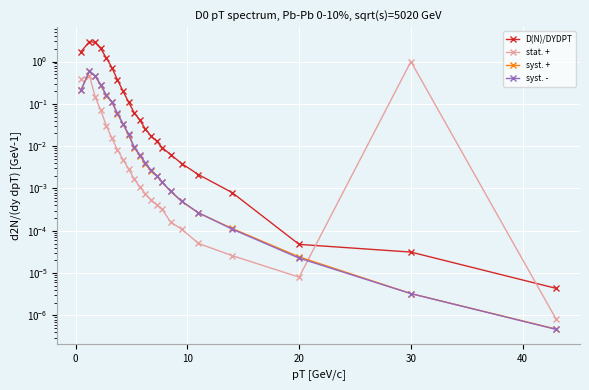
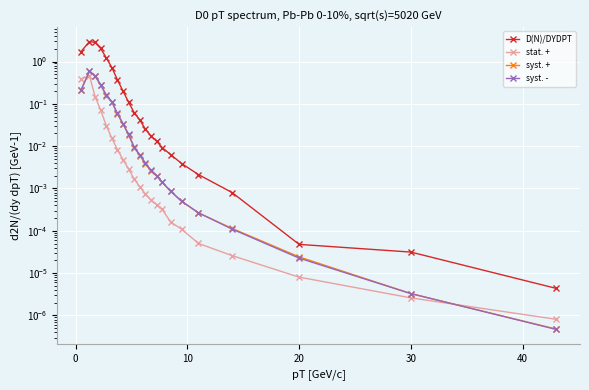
  {
    "D(N)/DYDPT": {
      "20": 0.00005,
      "30": 0.00003
    },
    "stat. +": {
      "20": 0.000008,
-     "30": 1
+     "30": 0
    }
  }
